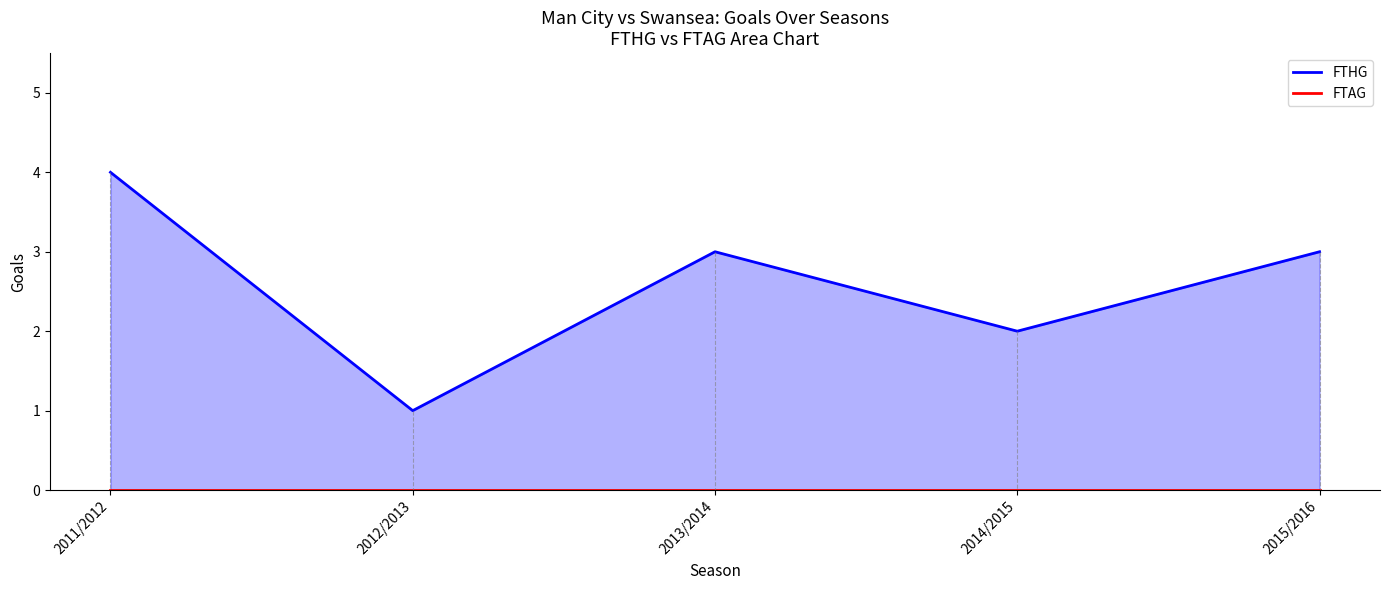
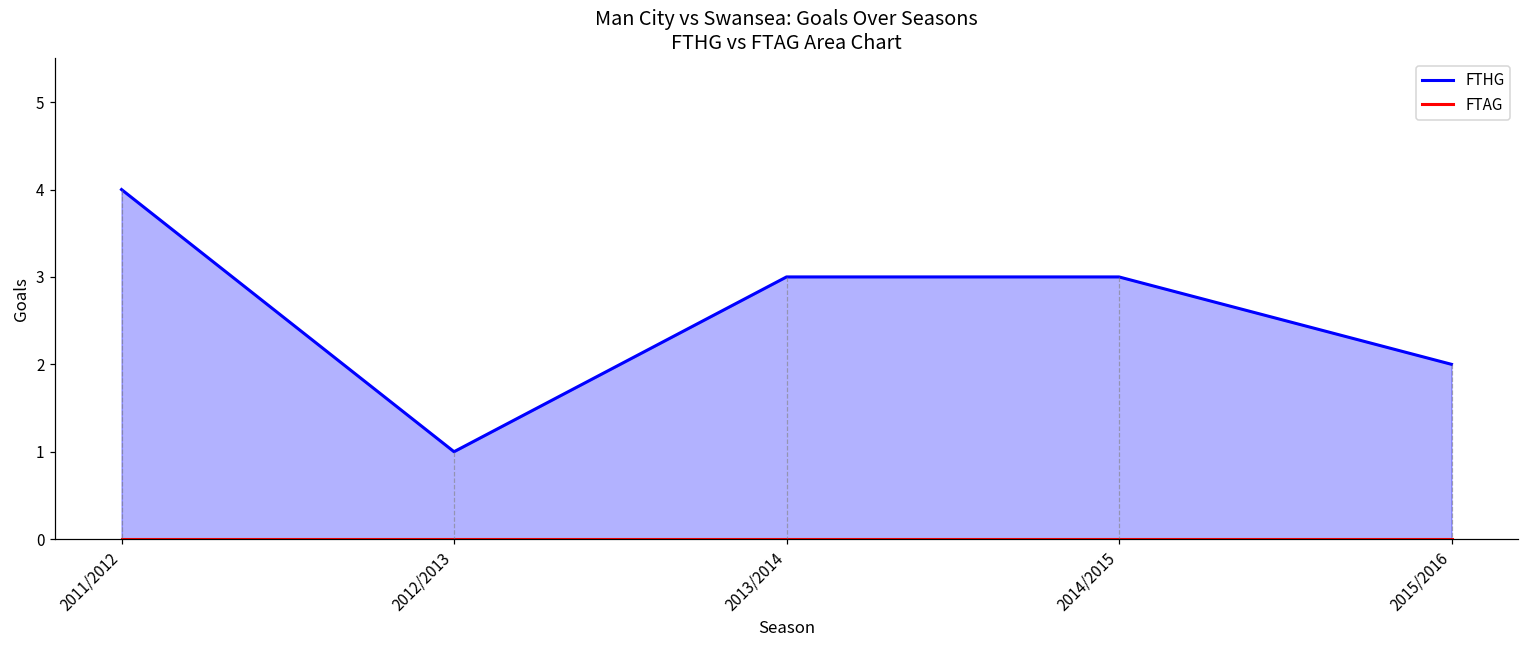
  {
    "FTHG": {
-     "2014/2015": 2,
-     "2015/2016": 3
+     "2014/2015": 3,
+     "2015/2016": 2
    }
  }
